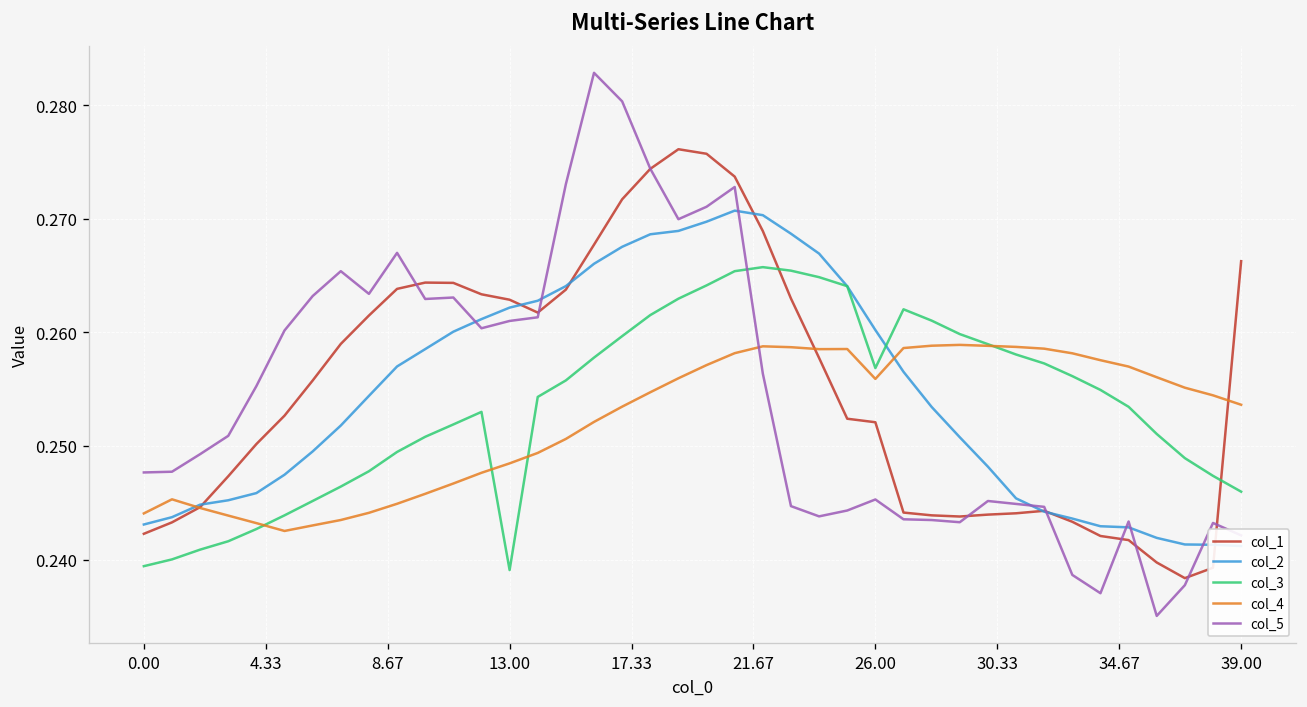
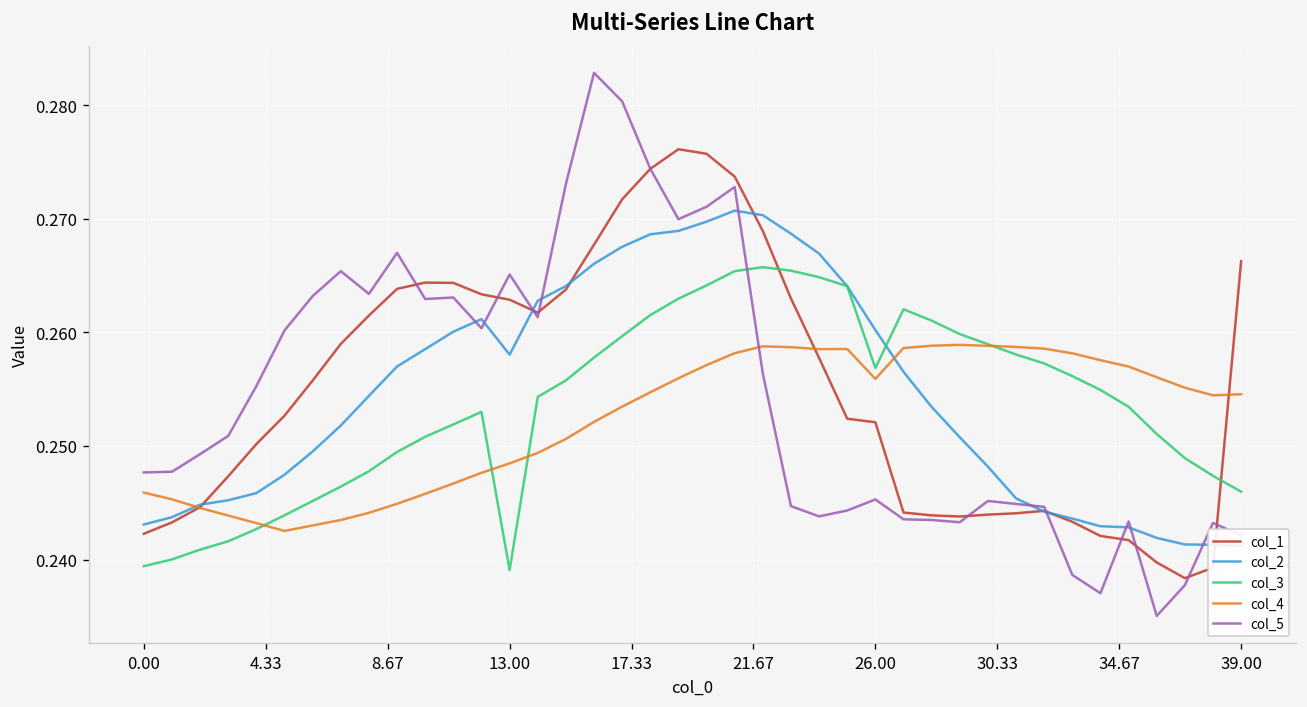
  {
    "col_1": {
      "0.00": 0.242,
      "13.00": 0.263,
      "26.00": 0.252,
      "39.00": 0.266
    },
    "col_2": {
      "0.00": 0.243,
-     "13.00": 0.262,
+     "13.00": 0.258,
      "26.00": 0.260
    },
    "col_3": {
      "0.00": 0.239,
      "13.00": 0.239,
      "26.00": 0.257,
      "39.00": 0.246
    },
    "col_4": {
-     "0.00": 0.244,
+     "0.00": 0.246,
      "13.00": 0.248,
      "26.00": 0.256,
-     "39.00": 0.254
+     "39.00": 0.255
    },
    "col_5": {
      "0.00": 0.248,
-     "13.00": 0.261,
+     "13.00": 0.265,
      "26.00": 0.245,
      "39.00": 0.242
    }
  }
